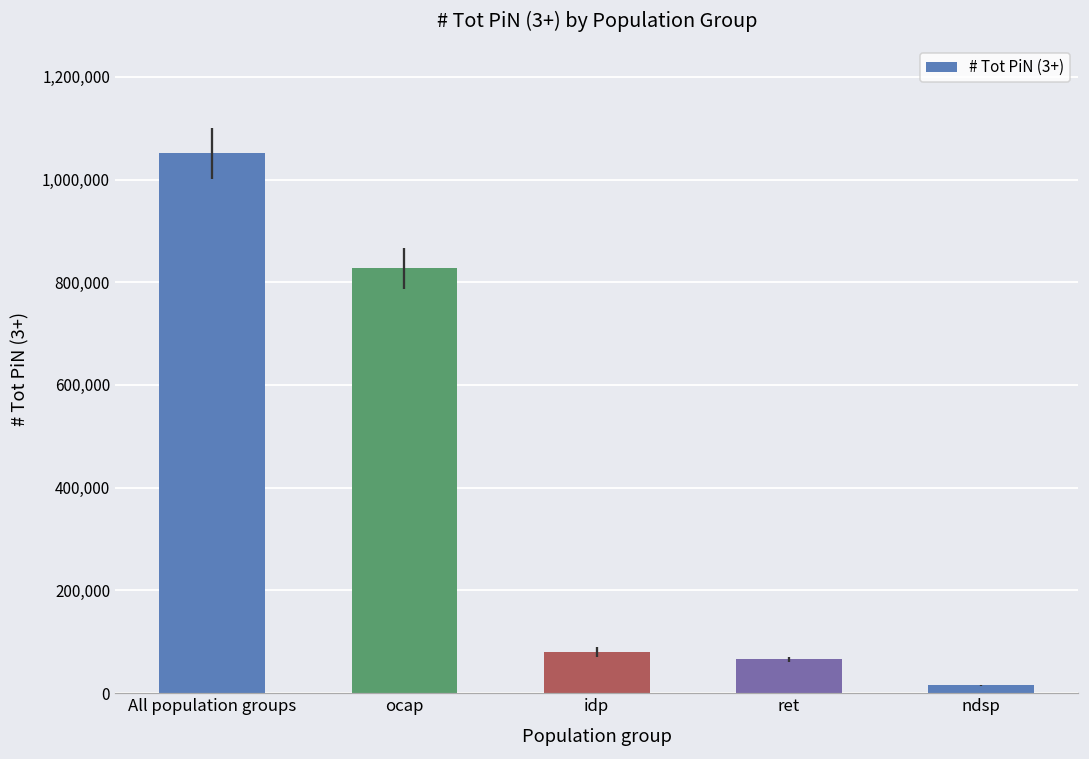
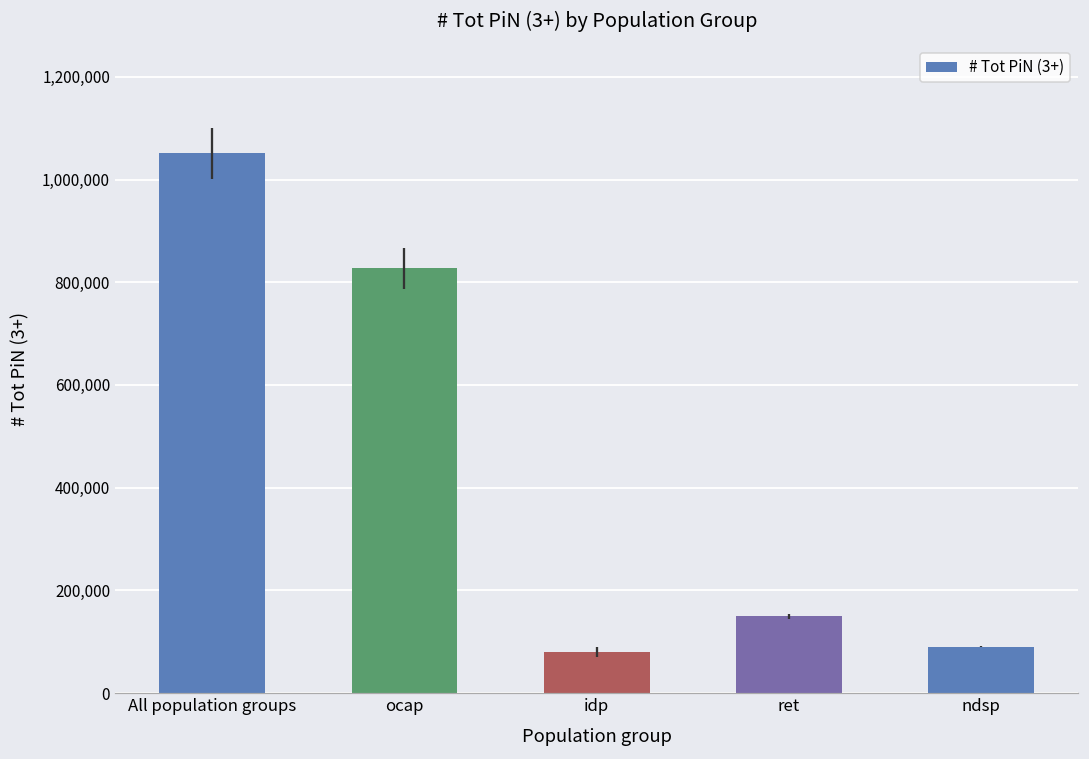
  {
    "All population groups": "1,050,000",
    "ocap": "830,000",
    "idp": "80,000",
-   "ret": "70,000",
-   "ndsp": "20,000"
+   "ret": "150,000",
+   "ndsp": "90,000"
  }
